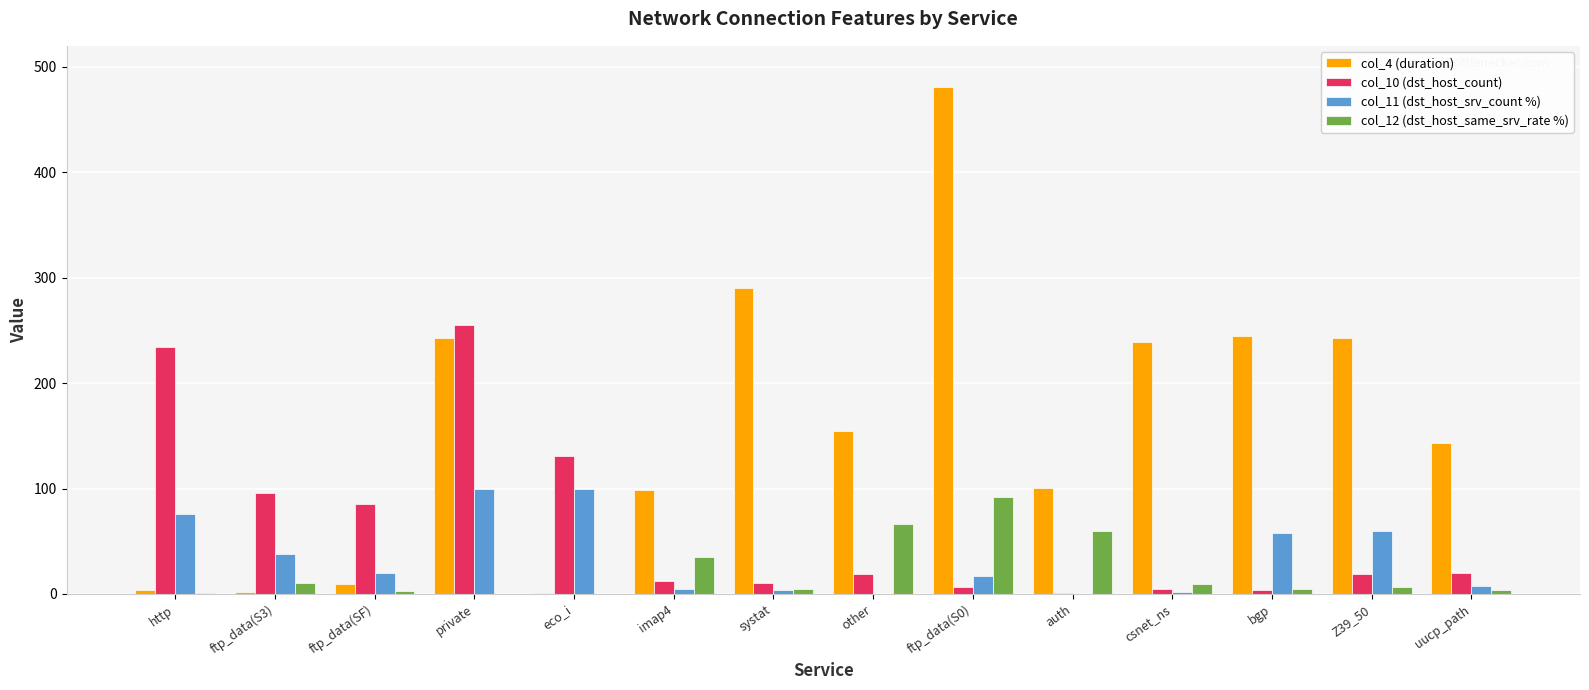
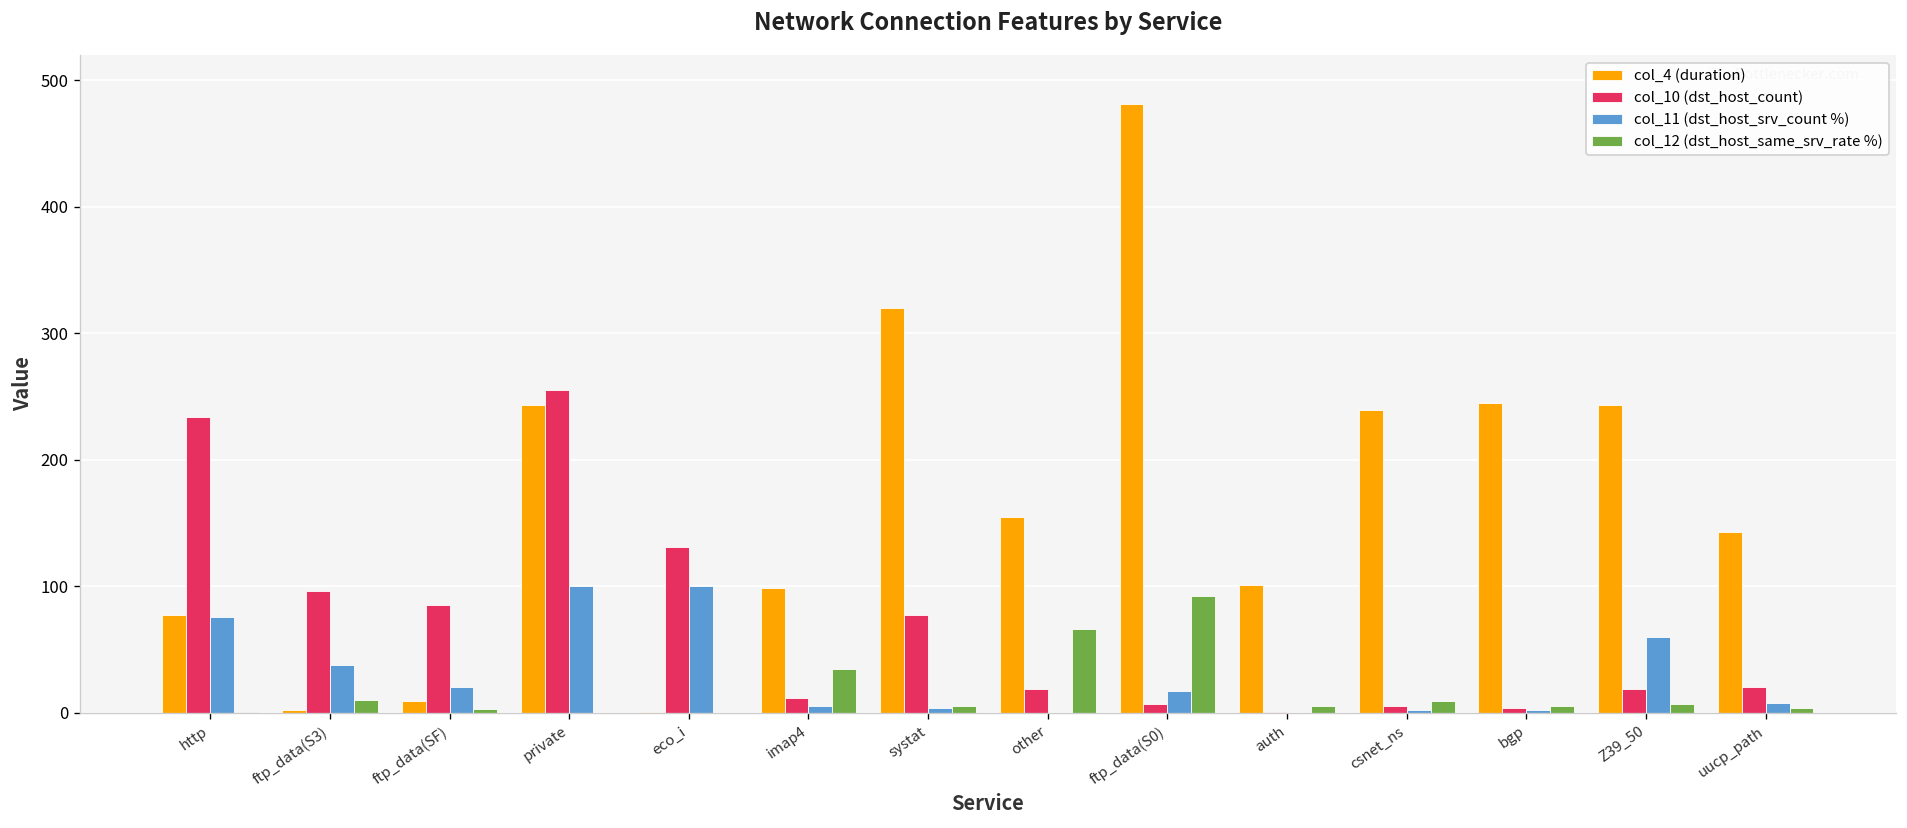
  {
    "col_4 (duration)": {
-     "http": 4,
+     "http": 77,
      "ftp_data(SF)": 9,
      "private": 243,
      "imap4": 99,
-     "systat": 290,
+     "systat": 320,
      "other": 155,
      "ftp_data(S0)": 481,
      "auth": 101,
      "csnet_ns": 239,
      "bgp": 245,
      "Z39_50": 243,
      "uucp_path": 143
    },
    "col_10 (dst_host_count)": {
      "http": 234,
      "ftp_data(S3)": 96,
      "ftp_data(SF)": 85,
      "private": 255,
      "eco_i": 131,
      "imap4": 12,
-     "systat": 10,
+     "systat": 77,
      "other": 19,
      "ftp_data(S0)": 7,
      "csnet_ns": 5,
      "bgp": 4,
      "Z39_50": 19,
      "uucp_path": 20
    },
    "col_11 (dst_host_srv_count %)": {
      "http": 76,
      "ftp_data(S3)": 38,
      "ftp_data(SF)": 20,
      "private": 100,
      "eco_i": 100,
      "imap4": 5,
      "systat": 4,
      "other": 0,
      "ftp_data(S0)": 17,
      "auth": 0,
-     "bgp": 58,
+     "bgp": 2,
      "Z39_50": 60,
      "uucp_path": 8
    },
    "col_12 (dst_host_same_srv_rate %)": {
      "ftp_data(S3)": 10,
      "ftp_data(SF)": 3,
      "private": 0,
      "eco_i": 0,
      "imap4": 35,
      "systat": 5,
      "other": 66,
      "ftp_data(S0)": 92,
-     "auth": 60,
+     "auth": 5,
      "csnet_ns": 9,
      "bgp": 5,
      "Z39_50": 7,
      "uucp_path": 4
    }
  }
